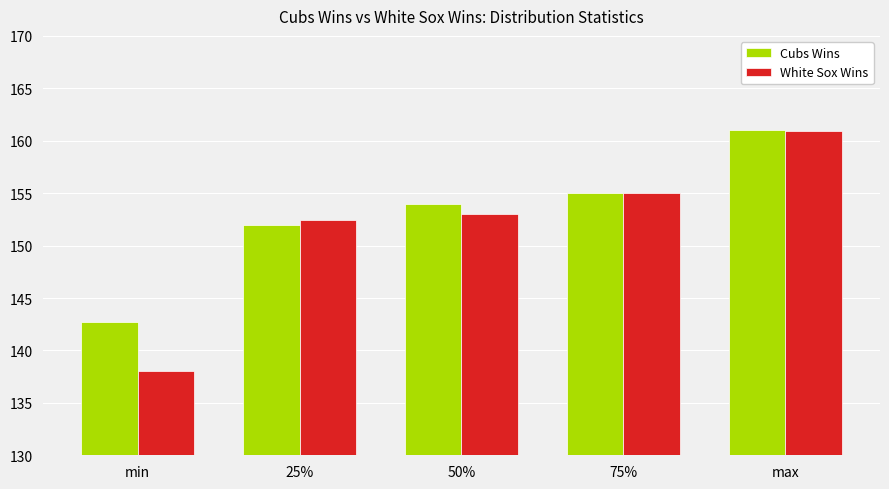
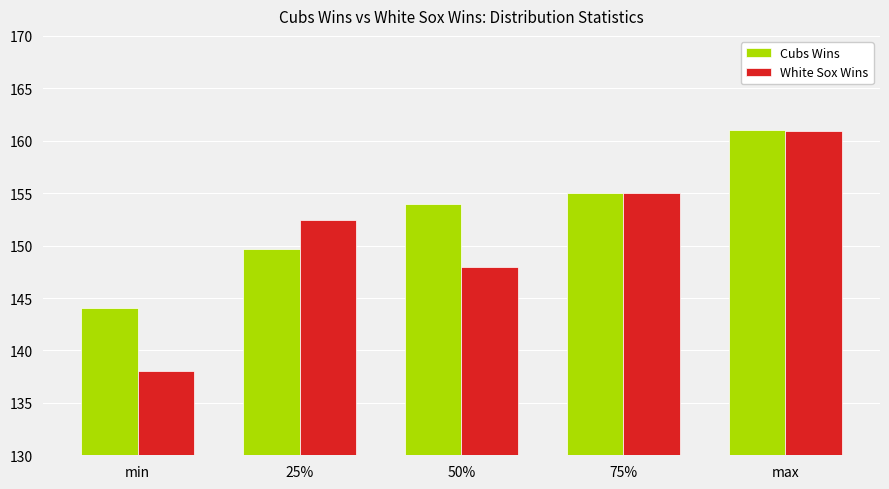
  {
    "Cubs Wins": {
-     "min": 142.7,
-     "25%": 152.0,
+     "min": 144.0,
+     "25%": 149.7,
      "50%": 154.0,
      "75%": 155.0,
      "max": 161.0
    },
    "White Sox Wins": {
      "min": 138,
      "25%": 152.4,
-     "50%": 153,
+     "50%": 148,
      "75%": 155,
      "max": 161
    }
  }
